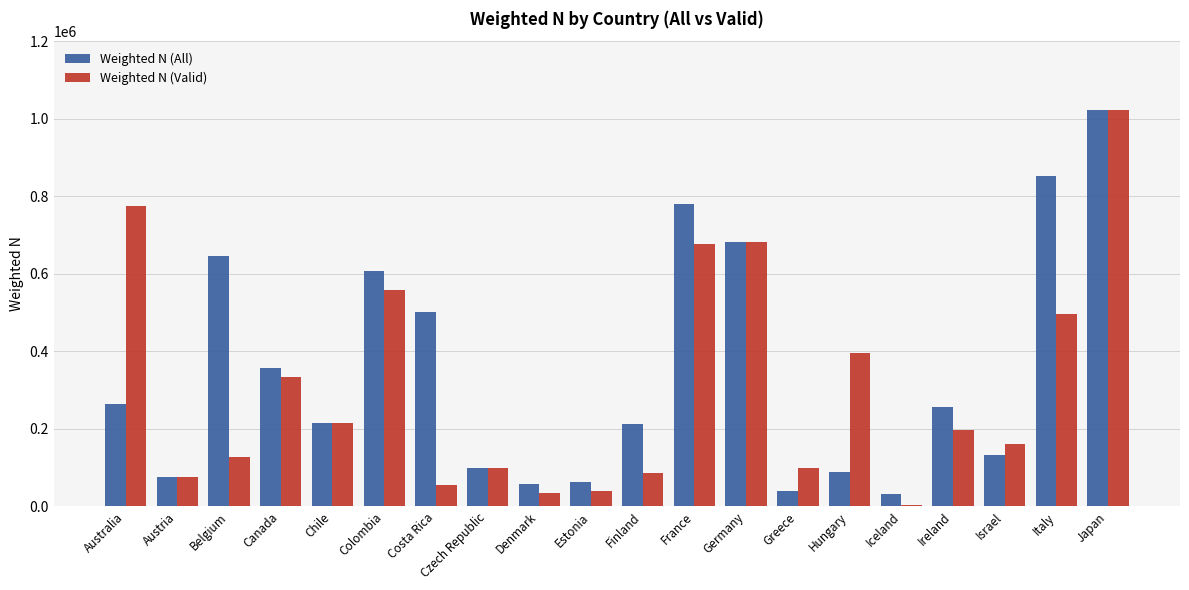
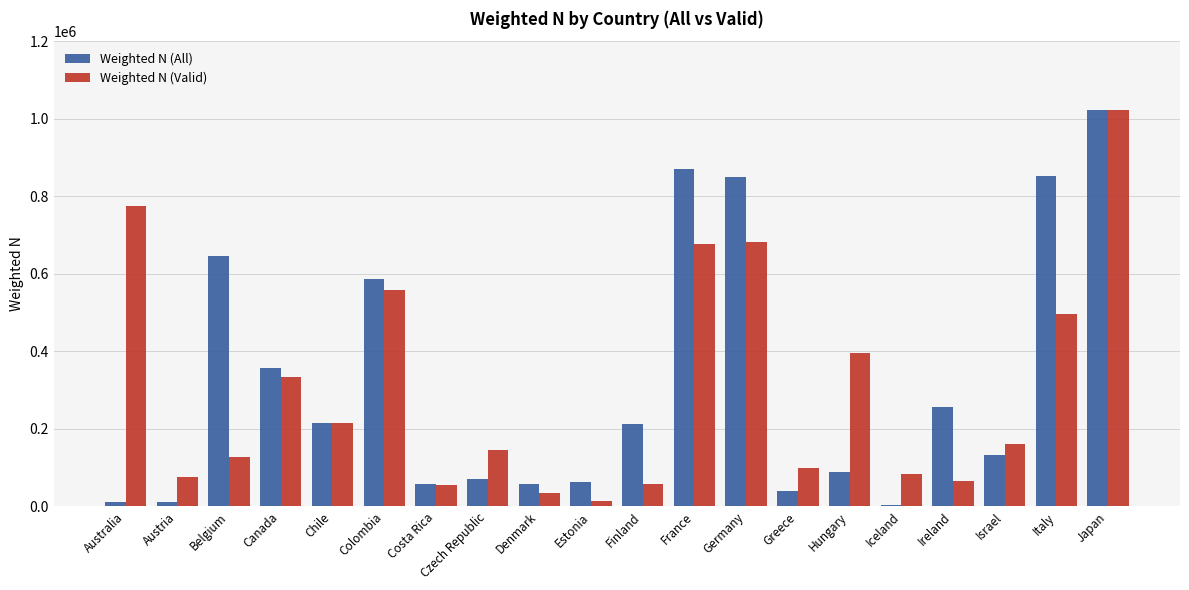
  {
    "Weighted N (All)": {
-     "Australia": 270000,
-     "Austria": 80000,
+     "Australia": 10000,
+     "Austria": 10000,
      "Belgium": 650000,
      "Canada": 360000,
      "Chile": 210000,
-     "Colombia": 610000,
-     "Costa Rica": 500000,
-     "Czech Republic": 100000,
+     "Colombia": 590000,
+     "Costa Rica": 60000,
+     "Czech Republic": 70000,
      "Denmark": 60000,
      "Estonia": 60000,
      "Finland": 210000,
-     "France": 780000,
-     "Germany": 680000,
+     "France": 870000,
+     "Germany": 850000,
      "Greece": 40000,
      "Hungary": 90000,
-     "Iceland": 30000,
+     "Iceland": 0,
      "Ireland": 260000,
      "Israel": 130000,
      "Italy": 850000,
      "Japan": 1020000
    },
    "Weighted N (Valid)": {
      "Australia": 770000,
      "Austria": 80000,
      "Belgium": 130000,
      "Canada": 330000,
      "Chile": 210000,
      "Colombia": 560000,
      "Costa Rica": 60000,
-     "Czech Republic": 100000,
+     "Czech Republic": 150000,
      "Denmark": 40000,
-     "Estonia": 40000,
-     "Finland": 90000,
+     "Estonia": 10000,
+     "Finland": 60000,
      "France": 680000,
      "Germany": 680000,
      "Greece": 100000,
      "Hungary": 400000,
-     "Iceland": 0,
-     "Ireland": 200000,
+     "Iceland": 80000,
+     "Ireland": 60000,
      "Israel": 160000,
      "Italy": 500000,
      "Japan": 1020000
    }
  }
